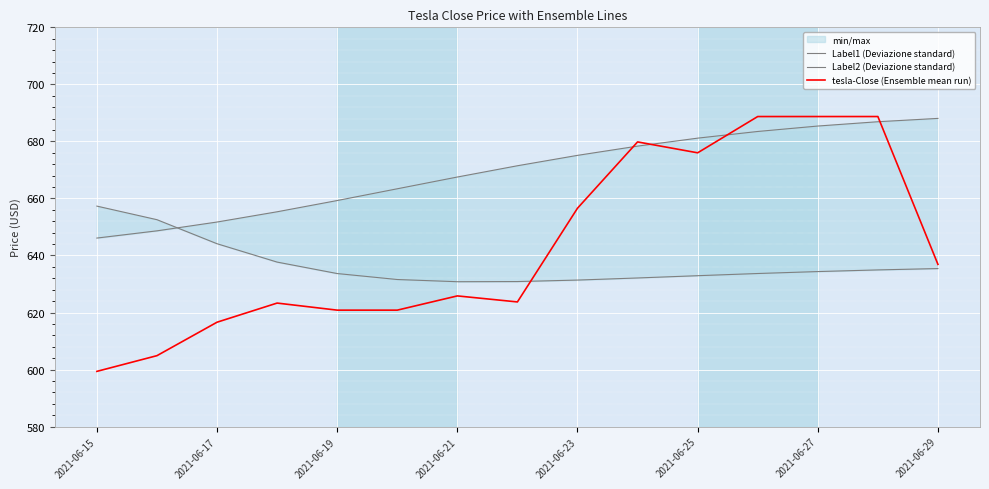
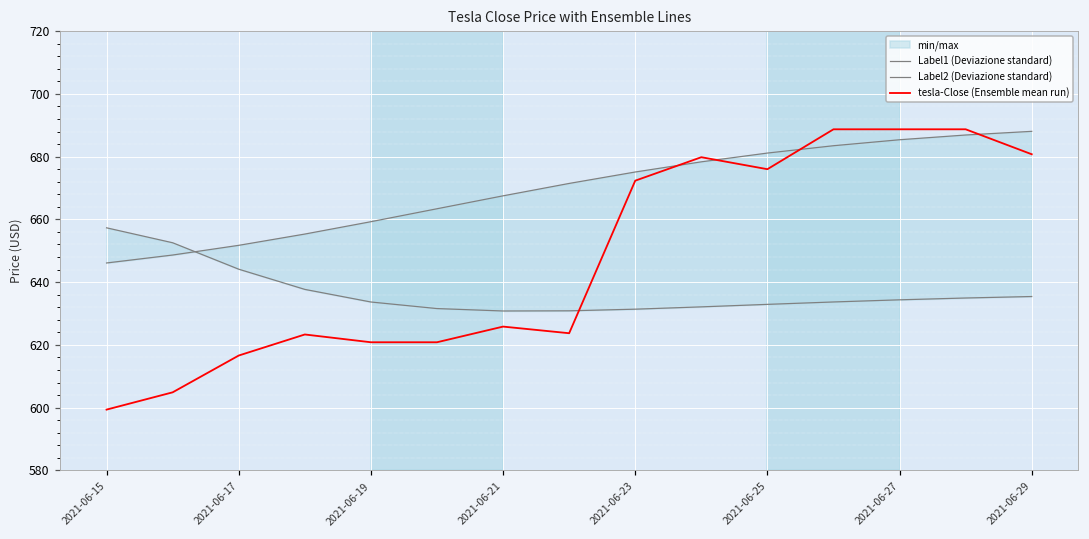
  {
    "tesla-Close (Ensemble mean run)": {
      "2021-06-15": 599,
      "2021-06-17": 617,
-     "2021-06-23": 657,
-     "2021-06-29": 637
+     "2021-06-23": 672,
+     "2021-06-29": 681
    }
  }
